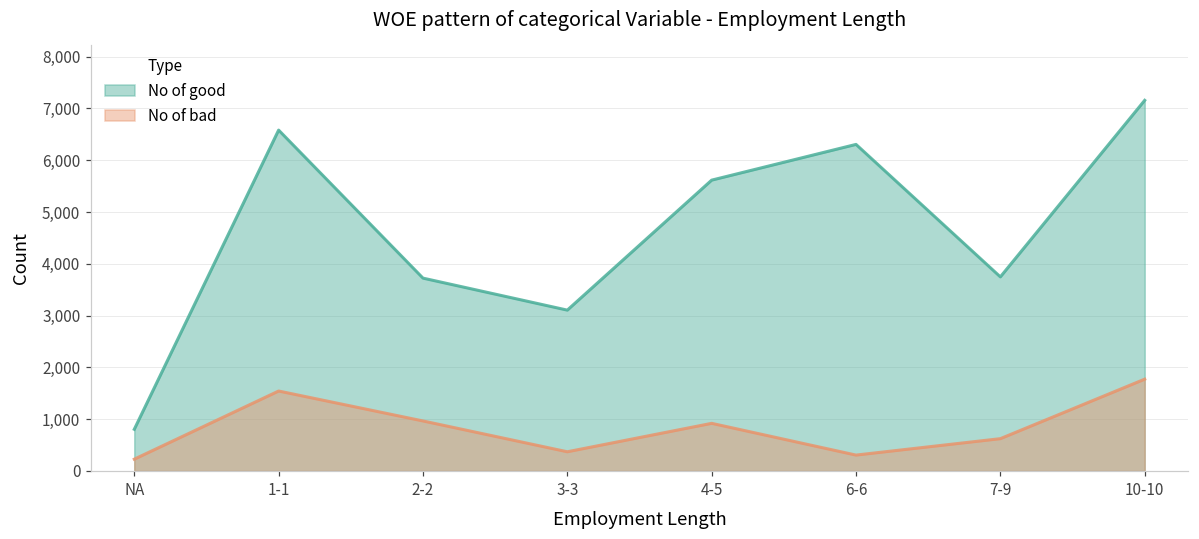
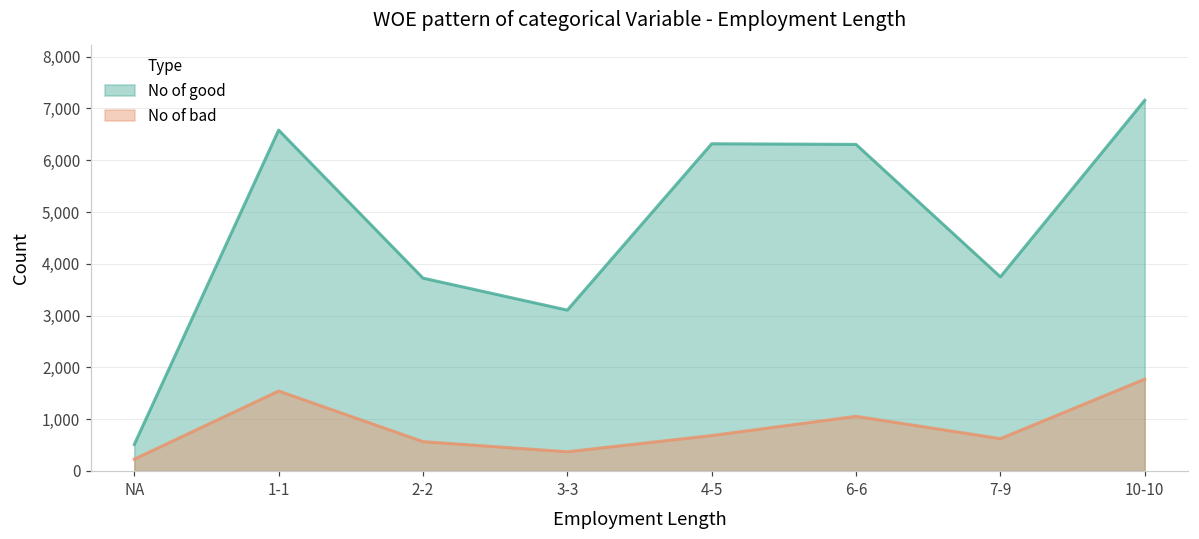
  {
    "No of good": {
-     "NA": "800",
+     "NA": "500",
      "1-1": "6,600",
      "2-2": "3,700",
      "3-3": "3,100",
-     "4-5": "5,600",
+     "4-5": "6,300",
      "6-6": "6,300",
      "7-9": "3,700",
      "10-10": "7,200"
    },
    "No of bad": {
      "NA": "200",
      "1-1": "1,500",
-     "2-2": "1,000",
+     "2-2": "600",
      "3-3": "400",
-     "4-5": "900",
-     "6-6": "300",
+     "4-5": "700",
+     "6-6": "1,100",
      "7-9": "600",
      "10-10": "1,800"
    }
  }
